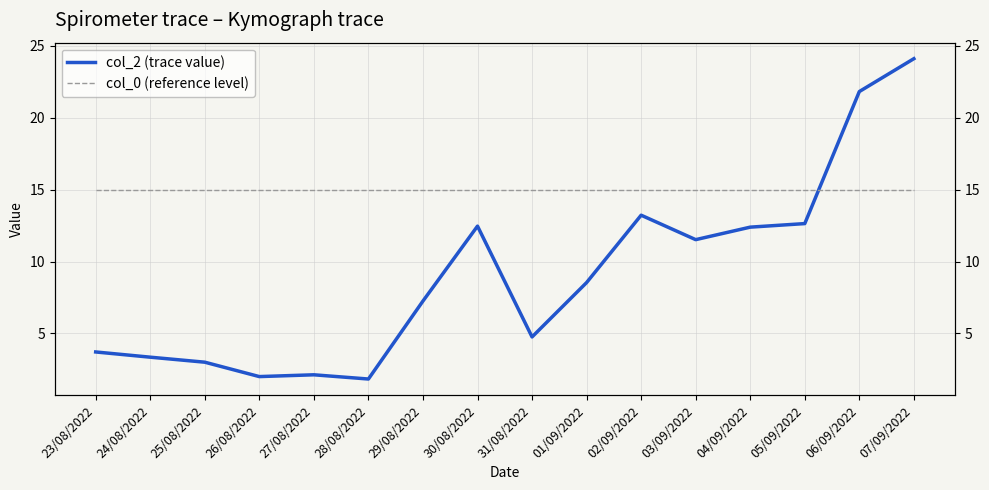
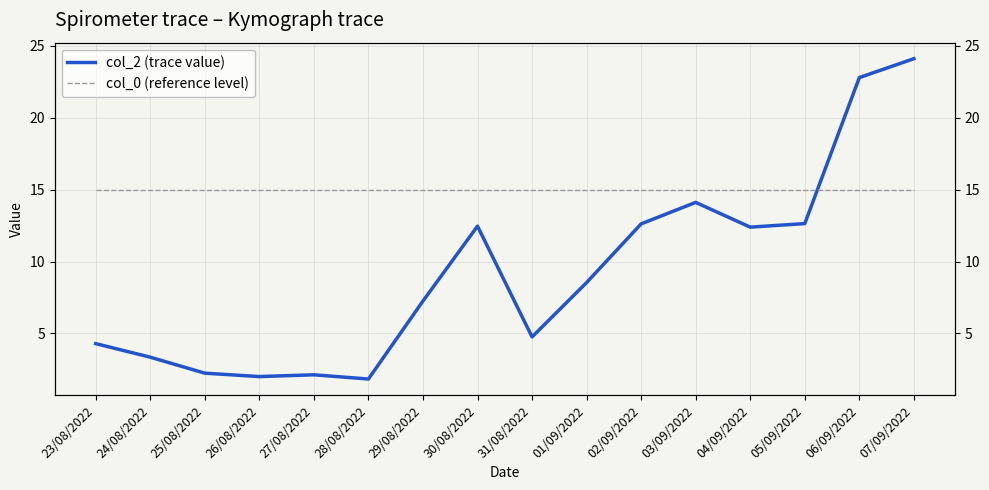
  {
    "col_2 (trace value)": {
-     "23/08/2022": 3.7,
+     "23/08/2022": 4.3,
      "24/08/2022": 3.4,
-     "25/08/2022": 3.0,
+     "25/08/2022": 2.2,
      "26/08/2022": 2.0,
      "27/08/2022": 2.1,
      "28/08/2022": 1.8,
      "29/08/2022": 7.3,
      "30/08/2022": 12.5,
      "31/08/2022": 4.8,
      "01/09/2022": 8.5,
-     "02/09/2022": 13.2,
-     "03/09/2022": 11.5,
+     "02/09/2022": 12.6,
+     "03/09/2022": 14.1,
      "04/09/2022": 12.4,
      "05/09/2022": 12.6,
-     "06/09/2022": 21.8,
+     "06/09/2022": 22.8,
      "07/09/2022": 24.1
    },
    "col_0 (reference level)": {
      "23/08/2022": 15.0,
      "24/08/2022": 15.0,
      "25/08/2022": 15.0,
      "26/08/2022": 15.0,
      "27/08/2022": 15.0,
      "28/08/2022": 15.0,
      "29/08/2022": 15.0,
      "30/08/2022": 15.0,
      "31/08/2022": 15.0,
      "01/09/2022": 15.0,
      "02/09/2022": 15.0,
      "03/09/2022": 15.0,
      "04/09/2022": 15.0,
      "05/09/2022": 15.0,
      "06/09/2022": 15.0,
      "07/09/2022": 15.0
    }
  }
